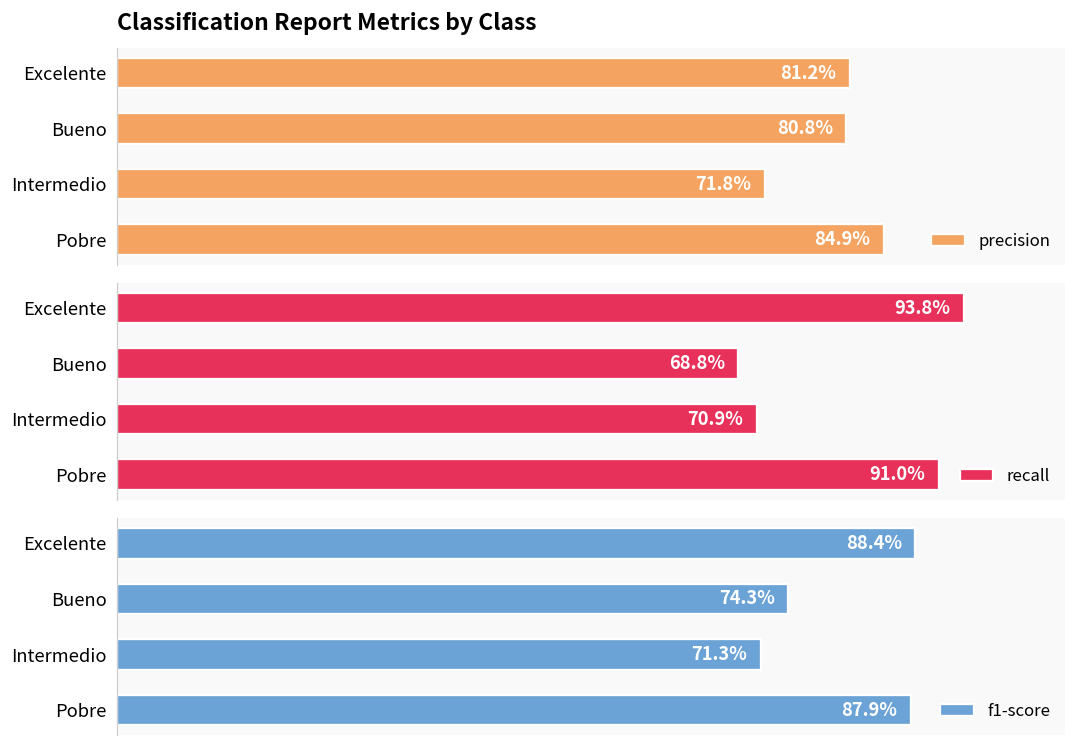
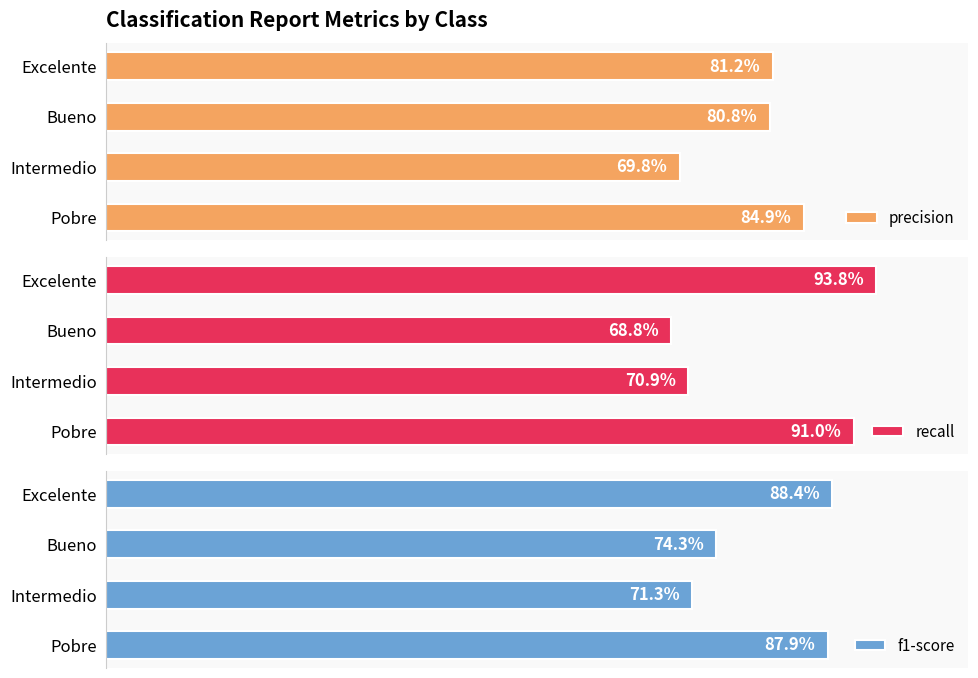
  {
    "Classification Report Metrics by Class": {
      "Excelente": "81.2%",
      "Bueno": "80.8%",
-     "Intermedio": "71.8%",
+     "Intermedio": "69.8%",
      "Pobre": "84.9%"
    }
  }
